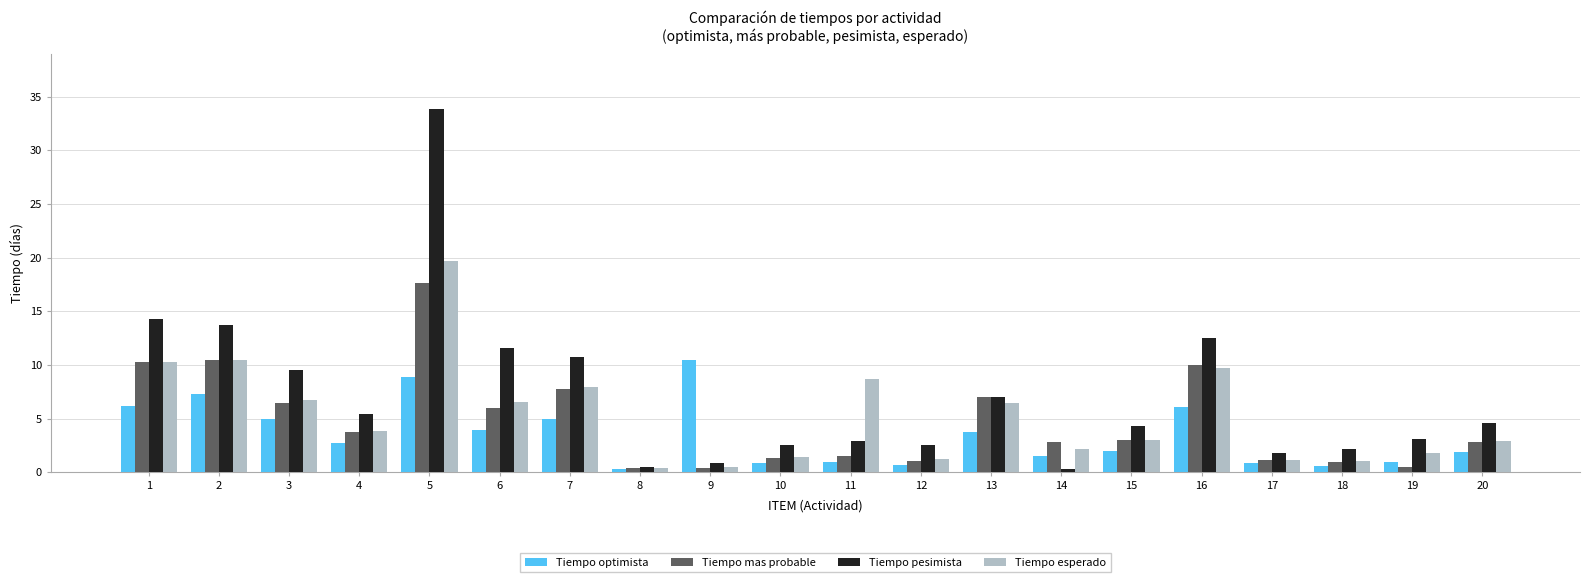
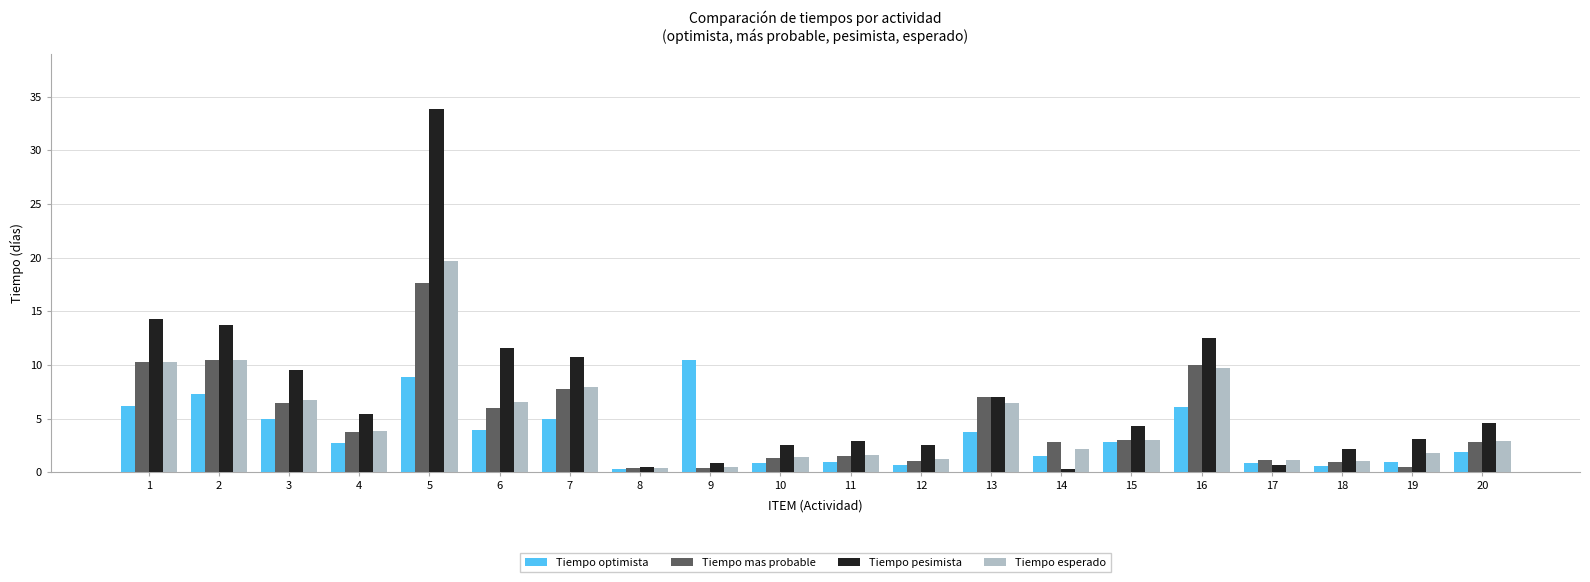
  {
    "Tiempo optimista": {
      "1": 6.2,
      "2": 7.3,
      "3": 5.0,
      "4": 2.7,
      "5": 8.9,
      "6": 4.0,
      "7": 5.0,
      "8": 0.3,
      "9": 10.5,
      "10": 0.8,
      "11": 1.0,
      "12": 0.7,
      "13": 3.7,
      "14": 1.5,
-     "15": 2.0,
+     "15": 2.8,
      "16": 6.1,
      "17": 0.9,
      "18": 0.6,
      "19": 1.0,
      "20": 1.9
    },
    "Tiempo mas probable": {
      "1": 10.3,
      "2": 10.5,
      "3": 6.5,
      "4": 3.8,
      "5": 17.6,
      "6": 6.0,
      "7": 7.8,
      "8": 0.4,
      "9": 0.4,
      "10": 1.3,
      "11": 1.5,
      "12": 1.1,
      "13": 7.0,
      "14": 2.9,
      "15": 3.0,
      "16": 10.0,
      "17": 1.1,
      "18": 1.0,
      "19": 0.5,
      "20": 2.8
    },
    "Tiempo pesimista": {
      "1": 14.3,
      "2": 13.8,
      "3": 9.6,
      "4": 5.5,
      "5": 33.9,
      "6": 11.5,
      "7": 10.7,
      "8": 0.5,
      "9": 0.8,
      "10": 2.6,
      "11": 2.9,
      "12": 2.5,
      "13": 7.0,
      "14": 0.3,
      "15": 4.3,
      "16": 12.5,
-     "17": 1.8,
+     "17": 0.6,
      "18": 2.2,
      "19": 3.1,
      "20": 4.6
    },
    "Tiempo esperado": {
      "1": 10.2,
      "2": 10.5,
      "3": 6.8,
      "4": 3.9,
      "5": 19.7,
      "6": 6.6,
      "7": 8.0,
      "8": 0.4,
      "9": 0.5,
      "10": 1.4,
-     "11": 8.7,
+     "11": 1.7,
      "12": 1.3,
      "13": 6.5,
      "14": 2.2,
      "15": 3.1,
      "16": 9.8,
      "17": 1.2,
      "18": 1.1,
      "19": 1.8,
      "20": 2.9
    }
  }
